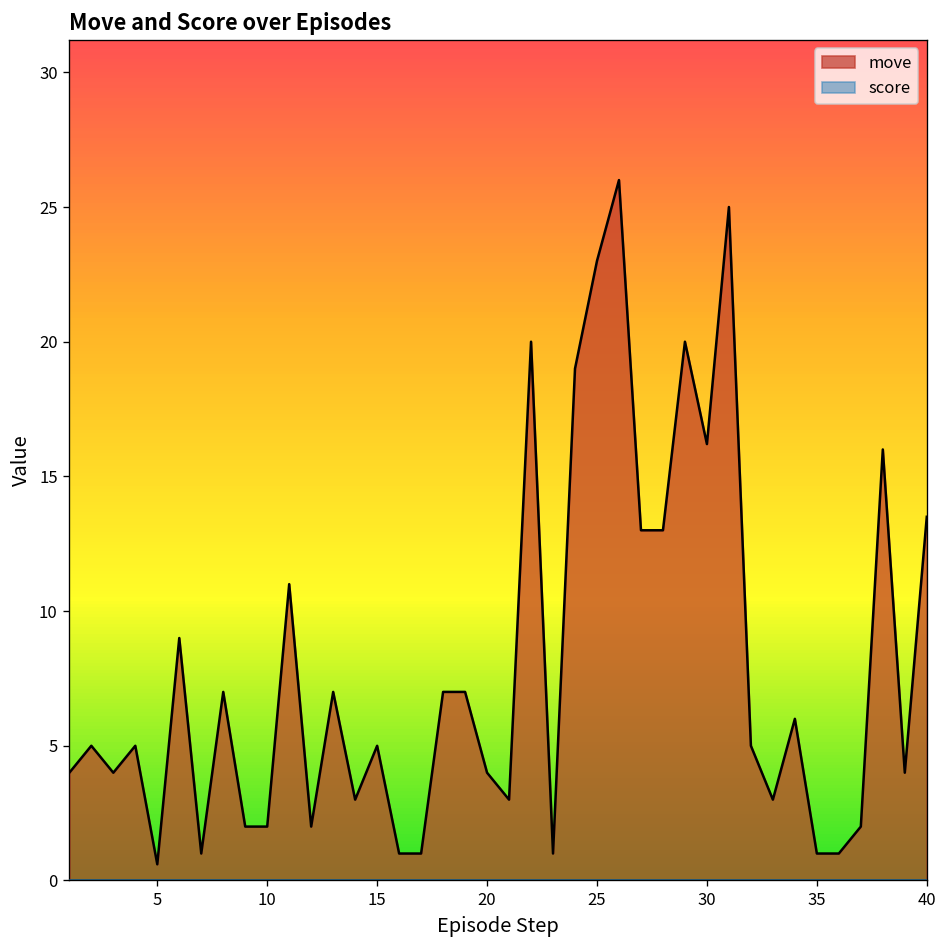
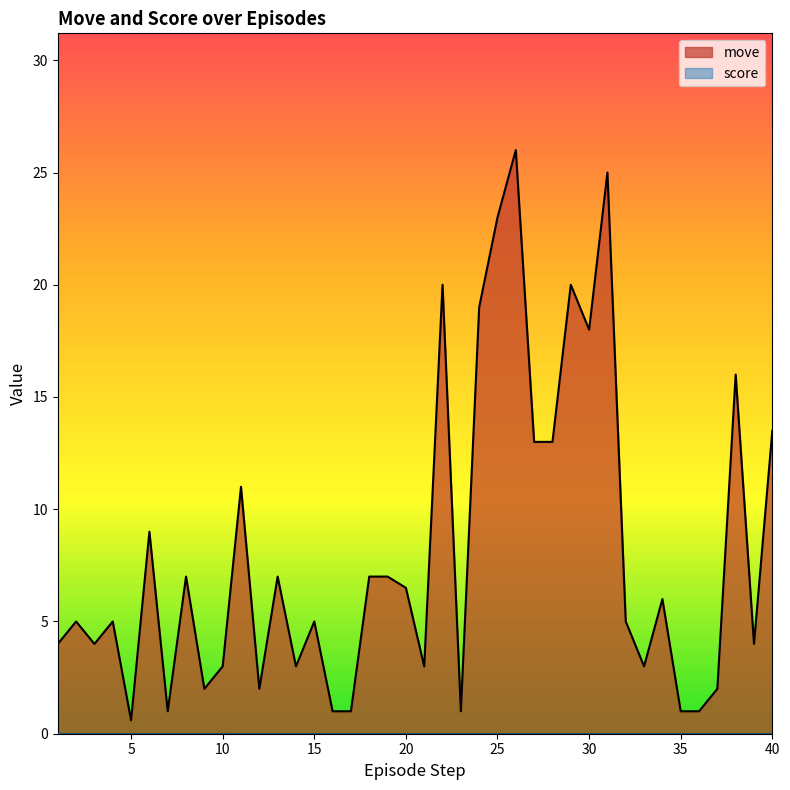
  {
    "move": {
      "5": 0.6,
-     "10": 2,
+     "10": 3,
      "15": 5.0,
-     "20": 4.0,
+     "20": 6.5,
      "25": 23.0,
-     "30": 16.2,
+     "30": 18.0,
      "35": 1.0,
      "40": 13.5
    },
    "score": {
      "5": 0.0,
      "10": 0.0,
      "15": 0.0,
      "20": 0.0,
      "25": 0.0,
      "30": 0.0,
      "35": 0.0,
      "40": 0.0
    }
  }
